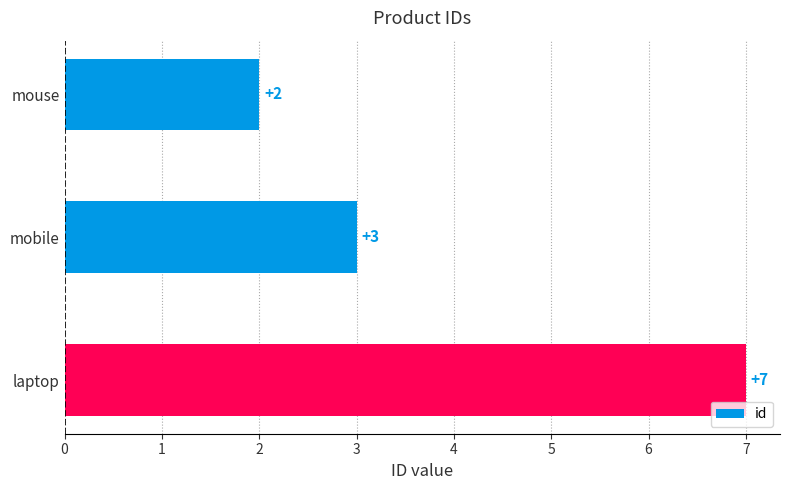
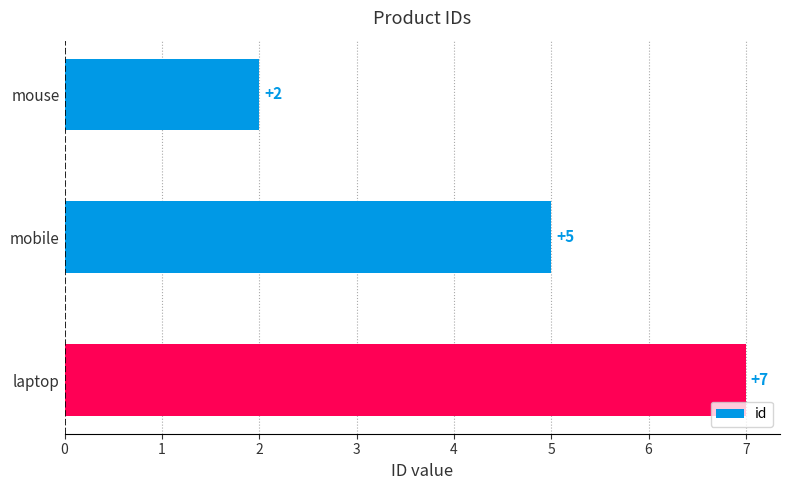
  {
    "mouse": "+2",
-   "mobile": "+3",
+   "mobile": "+5",
    "laptop": "+7"
  }
